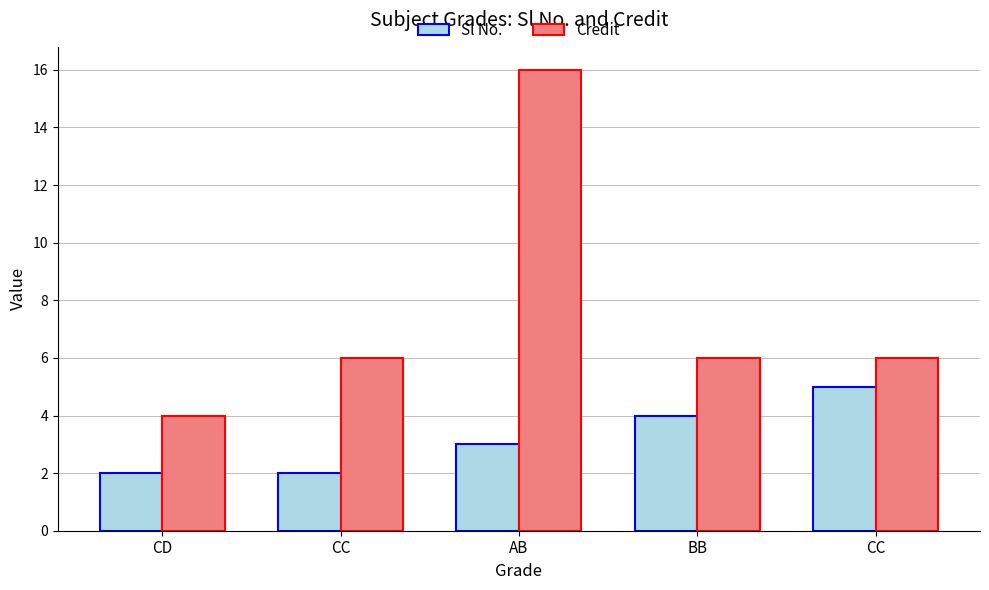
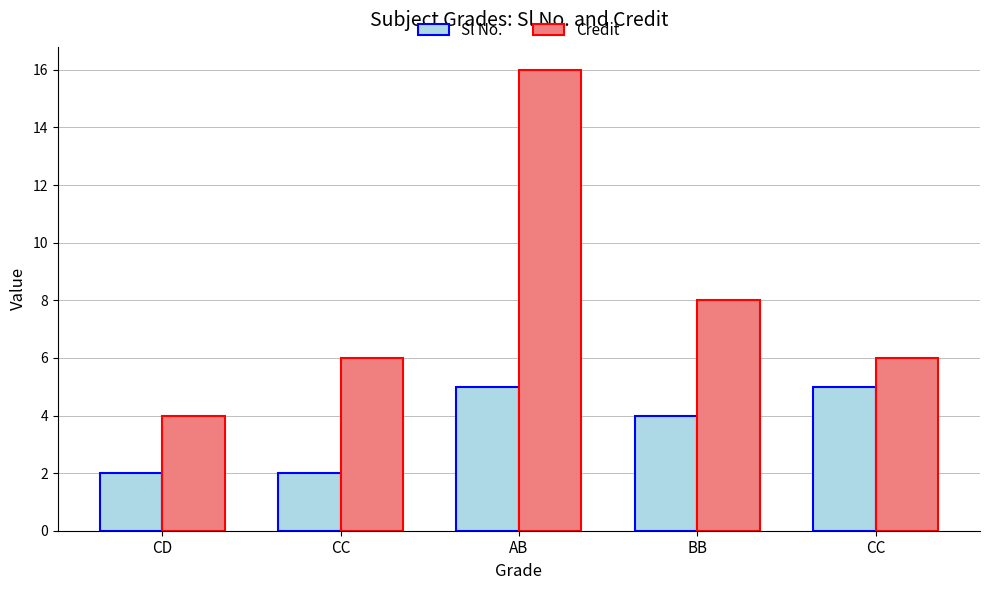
  {
    "Sl No.": {
      "CD": 2,
-     "AB": 3,
+     "AB": 5,
      "BB": 4
    },
    "Credit": {
      "CD": 4,
      "AB": 16,
-     "BB": 6
+     "BB": 8
    }
  }
